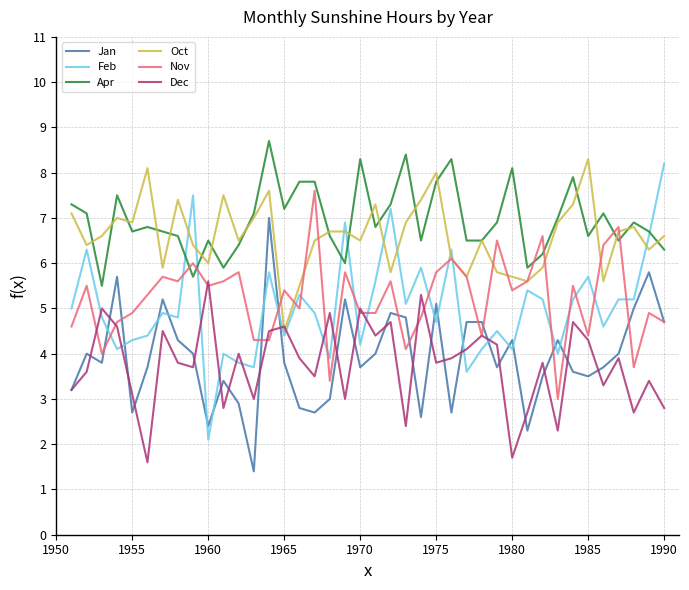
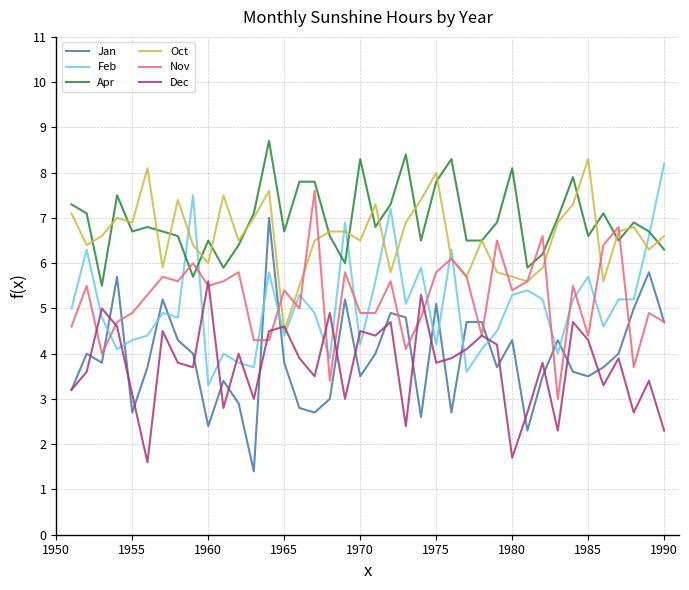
  {
    "Jan": {
      "1955": 2.7,
      "1960": 2.4,
      "1965": 3.8,
-     "1970": 3.7,
+     "1970": 3.5,
      "1975": 5.1,
      "1980": 4.3,
      "1985": 3.5
    },
    "Feb": {
      "1955": 4.3,
-     "1960": 2.1,
+     "1960": 3.3,
      "1965": 4.4,
      "1970": 4.2,
-     "1975": 4.7,
-     "1980": 4.1,
+     "1975": 4.2,
+     "1980": 5.3,
      "1985": 5.7,
      "1990": 8.2
    },
    "Apr": {
      "1955": 6.7,
      "1960": 6.5,
-     "1965": 7.2,
+     "1965": 6.7,
      "1970": 8.3,
      "1975": 7.8,
      "1980": 8.1,
      "1985": 6.6,
      "1990": 6.3
    },
    "Oct": {
      "1955": 6.9,
      "1960": 6.0,
      "1965": 4.5,
      "1970": 6.5,
      "1975": 8.0,
      "1980": 5.7,
      "1985": 8.3,
      "1990": 6.6
    },
    "Nov": {
      "1955": 4.9,
      "1960": 5.5,
      "1965": 5.4,
      "1970": 4.9,
      "1975": 5.8,
      "1980": 5.4,
      "1985": 4.4
    },
    "Dec": {
      "1955": 3.1,
      "1960": 5.6,
      "1965": 4.6,
-     "1970": 5.0,
+     "1970": 4.5,
      "1975": 3.8,
      "1980": 1.7,
      "1985": 4.3,
-     "1990": 2.8
+     "1990": 2.3
    }
  }
